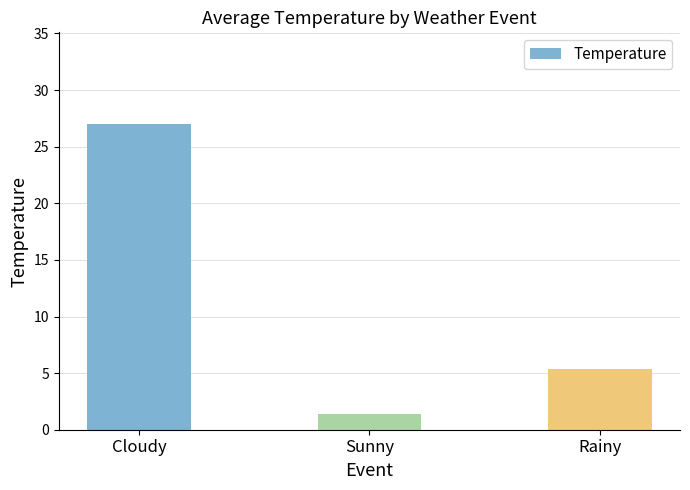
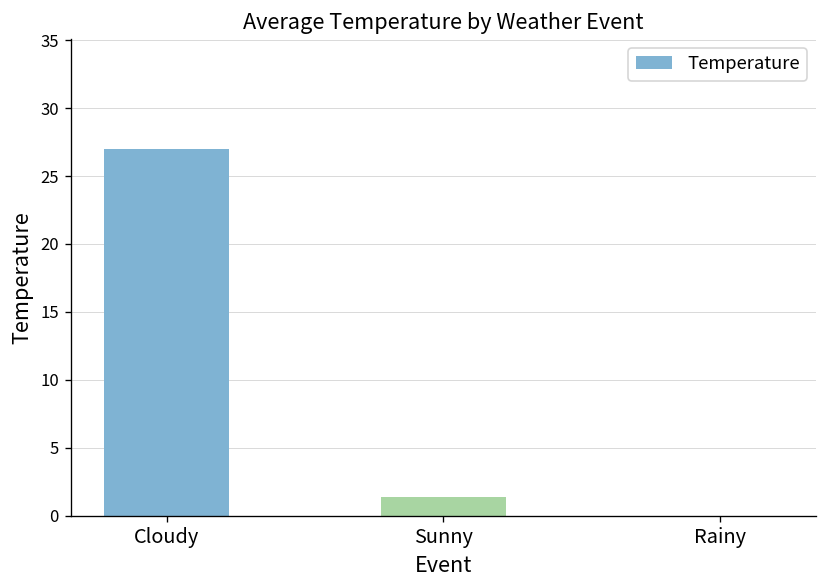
  {
    "Cloudy": 27.0,
    "Sunny": 1.4,
-   "Rainy": 5.4
+   "Rainy": 0.0
  }
